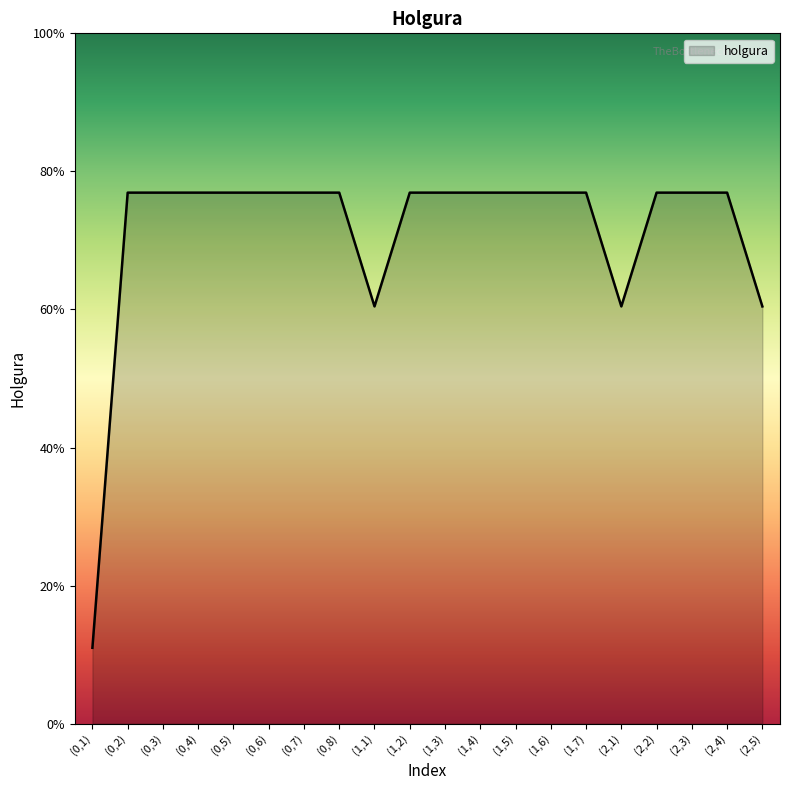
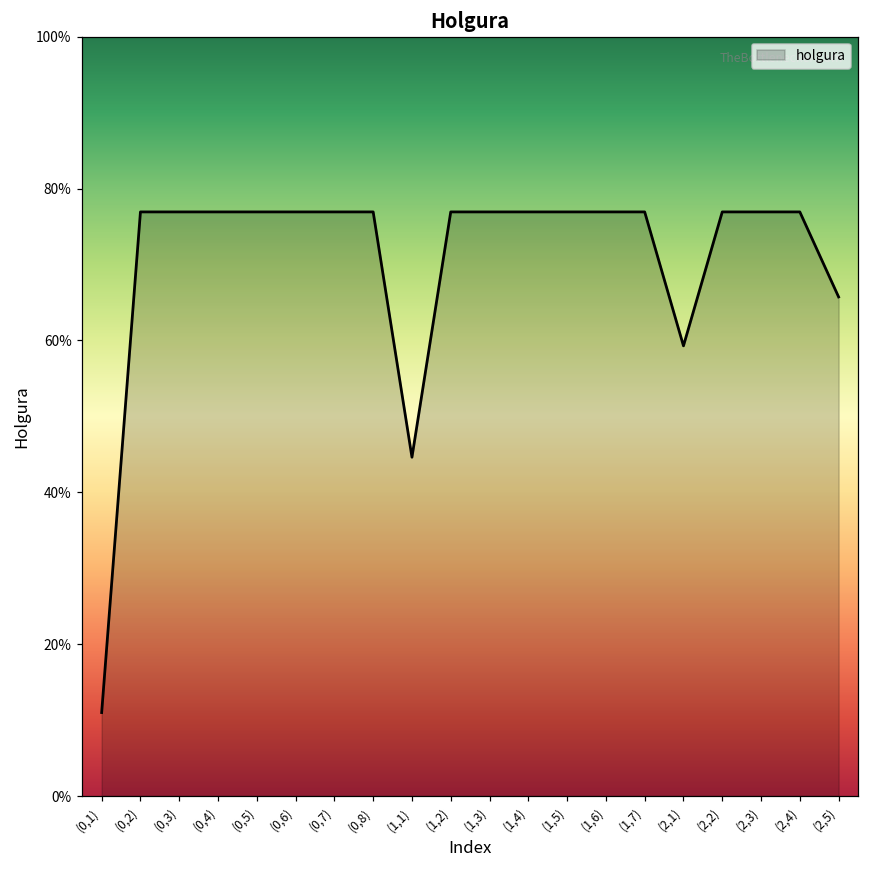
  {
    "(0,1)": "11%",
    "(0,2)": "77%",
    "(0,3)": "77%",
    "(0,4)": "77%",
    "(0,5)": "77%",
    "(0,6)": "77%",
    "(0,7)": "77%",
    "(0,8)": "77%",
-   "(1,1)": "60%",
+   "(1,1)": "45%",
    "(1,2)": "77%",
    "(1,3)": "77%",
    "(1,4)": "77%",
    "(1,5)": "77%",
    "(1,6)": "77%",
    "(1,7)": "77%",
-   "(2,1)": "60%",
+   "(2,1)": "59%",
    "(2,2)": "77%",
    "(2,3)": "77%",
    "(2,4)": "77%",
-   "(2,5)": "60%"
+   "(2,5)": "66%"
  }
